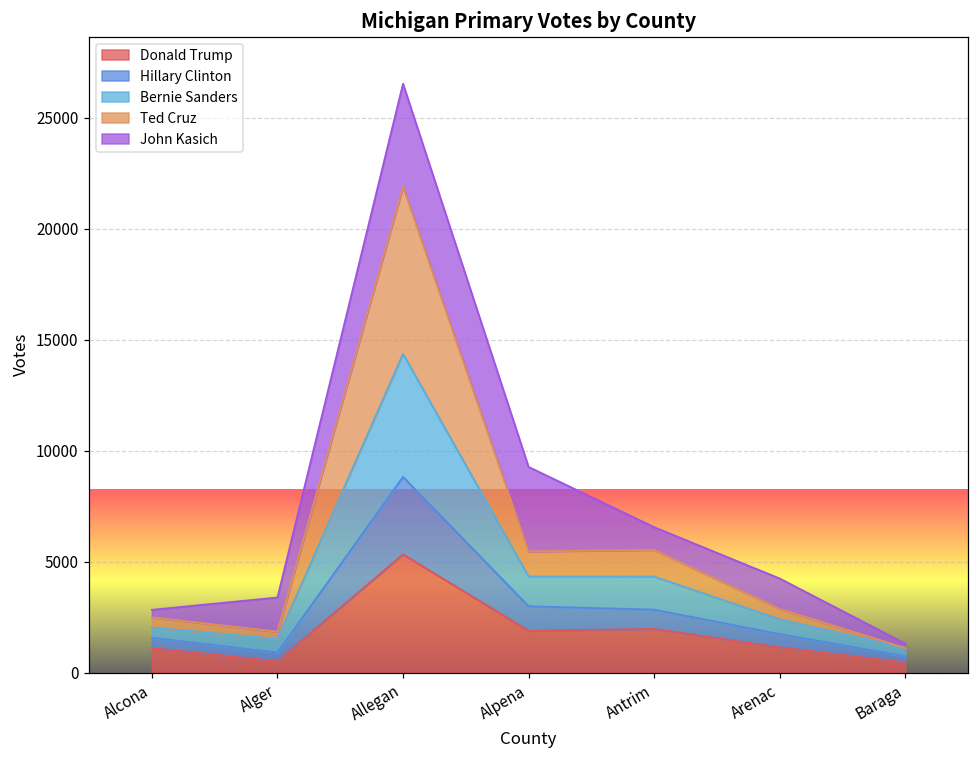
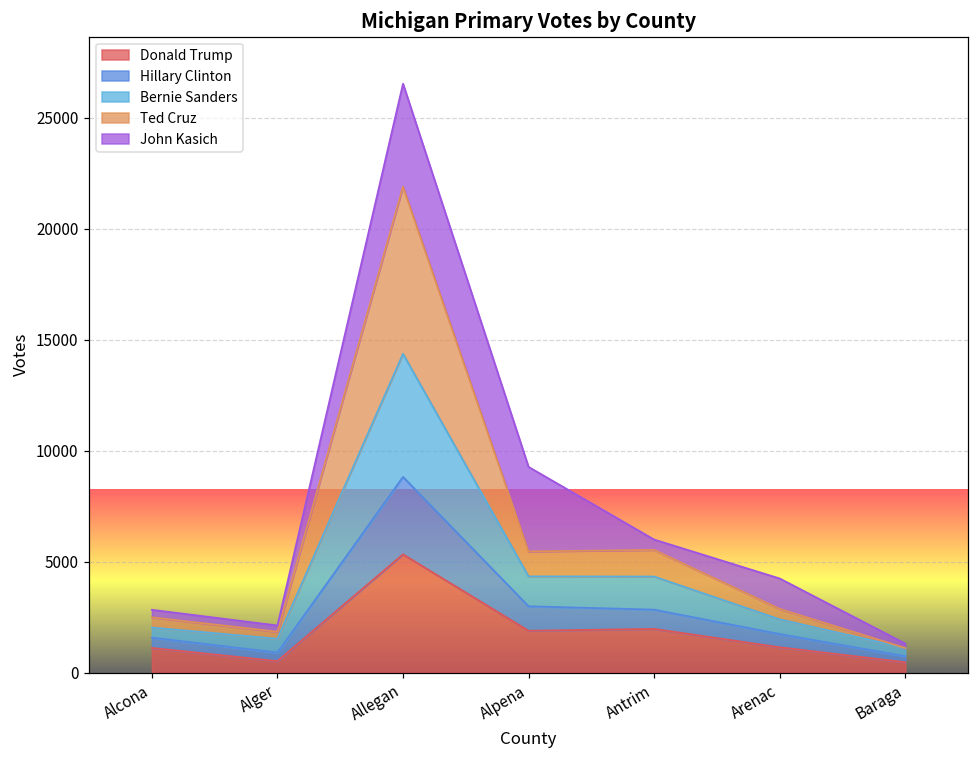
  {
    "John Kasich": {
      "Alcona": 300,
-     "Alger": 1500,
+     "Alger": 300,
      "Allegan": 4600,
      "Alpena": 3800,
-     "Antrim": 1000,
+     "Antrim": 500,
      "Arenac": 1400,
      "Baraga": 200
    }
  }
